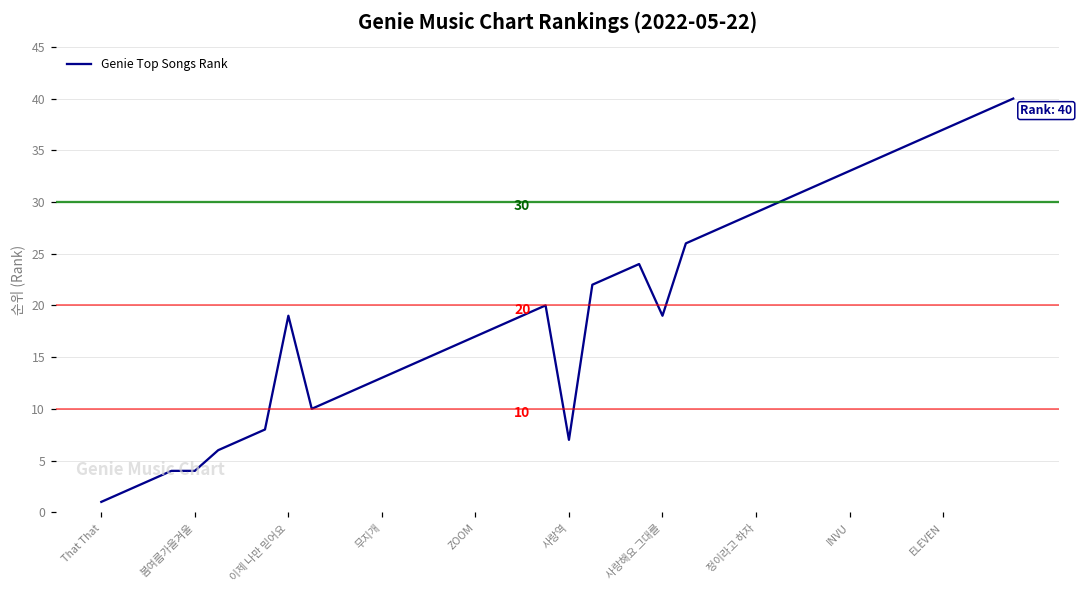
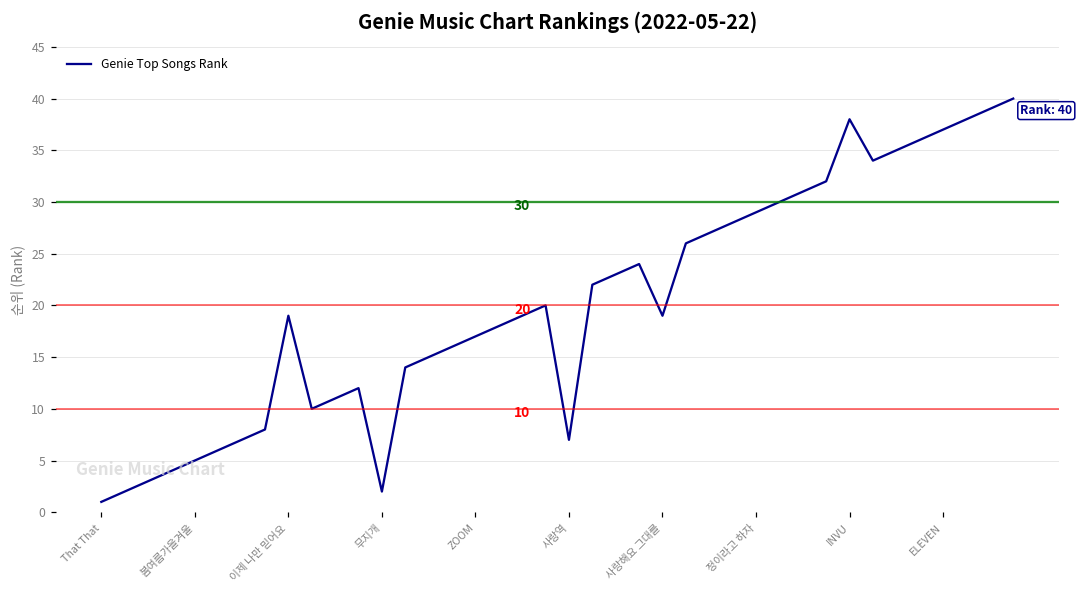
  {
    "That That": 1,
-   "봄여름가을겨울": 4,
+   "봄여름가을겨울": 5,
    "이제 나만 믿어요": 19,
-   "무지개": 13,
+   "무지개": 2,
    "ZOOM": 17,
    "사랑역": 7,
    "사랑해요 그대를": 19,
    "정이라고 하자": 29,
-   "INVU": 33,
+   "INVU": 38,
    "ELEVEN": 37
  }
